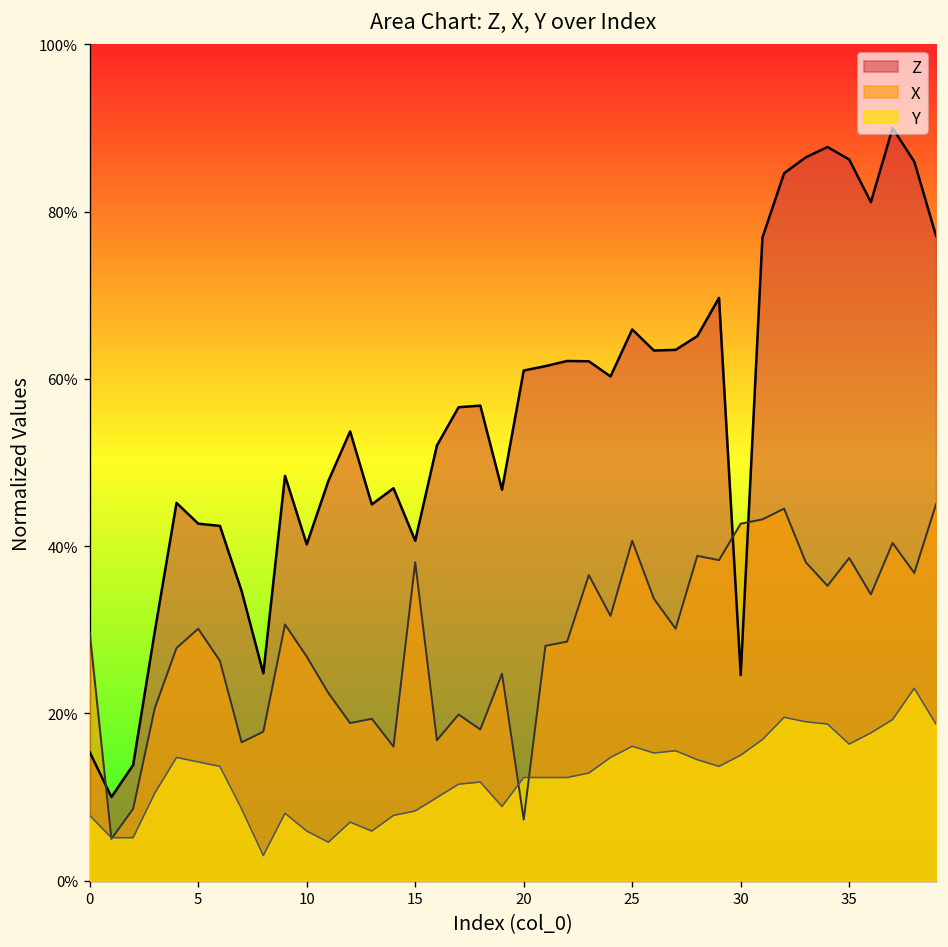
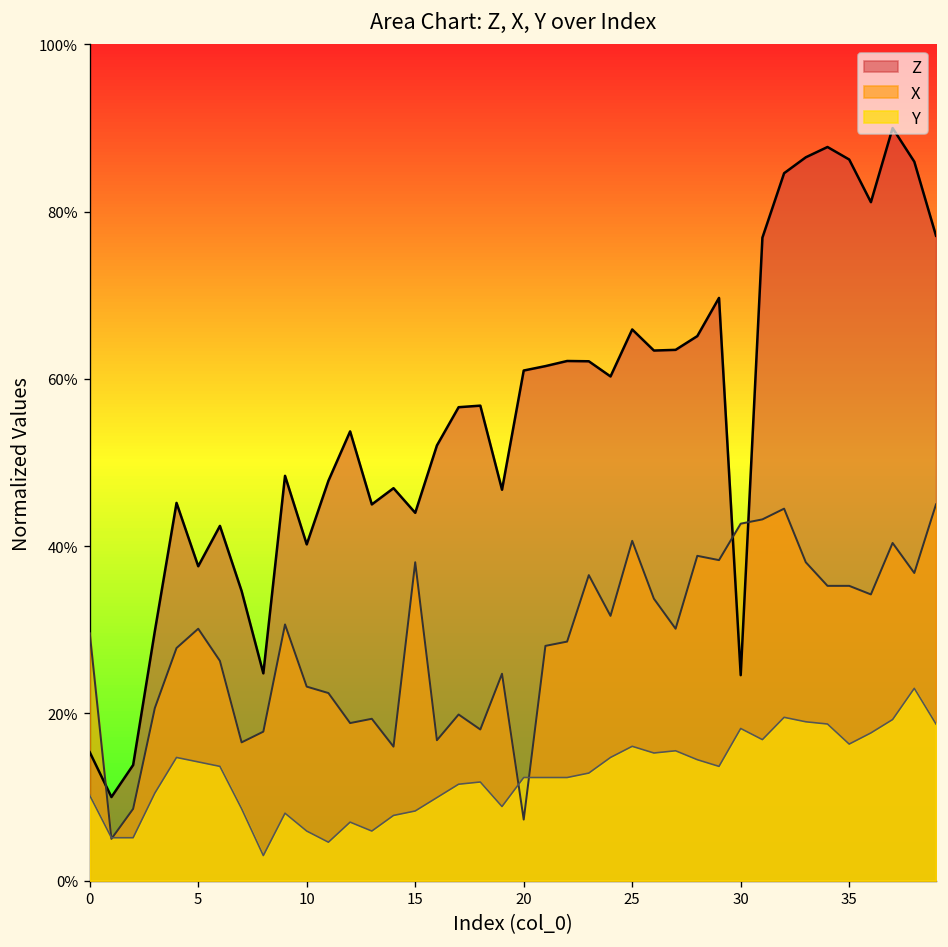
  {
    "Z": {
      "0": "15%",
-     "5": "43%",
+     "5": "38%",
      "10": "40%",
-     "15": "41%",
+     "15": "44%",
      "20": "61%",
      "25": "66%",
      "30": "25%",
      "35": "86%"
    },
    "X": {
      "0": "30%",
      "5": "30%",
-     "10": "27%",
+     "10": "23%",
      "15": "38%",
      "20": "7%",
      "25": "41%",
      "30": "43%",
-     "35": "39%"
+     "35": "35%"
    },
    "Y": {
-     "0": "8%",
+     "0": "10%",
      "5": "14%",
      "10": "6%",
      "15": "8%",
      "20": "12%",
      "25": "16%",
-     "30": "15%",
+     "30": "18%",
      "35": "16%"
    }
  }
